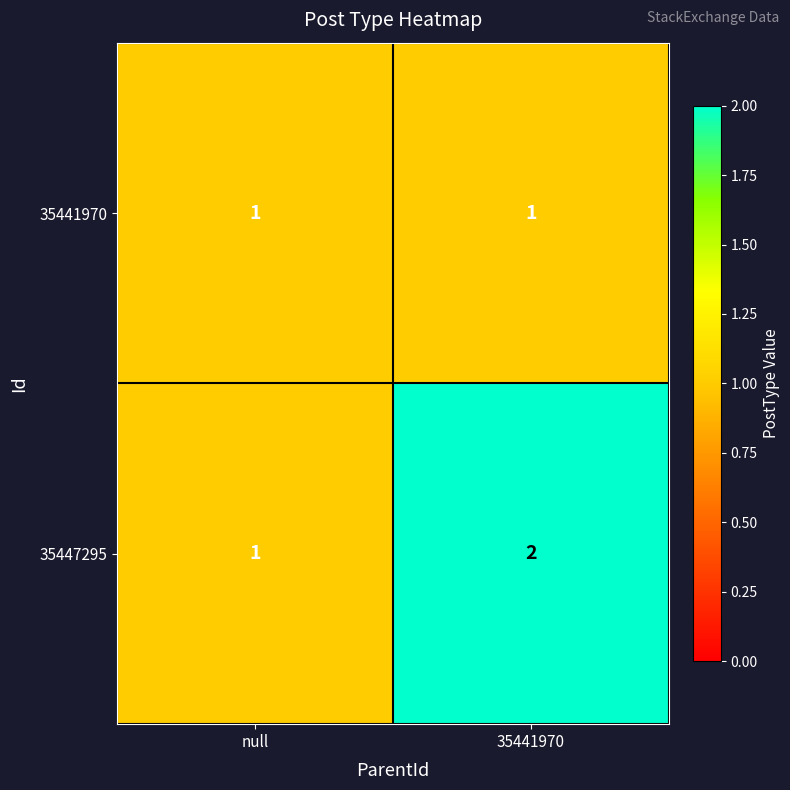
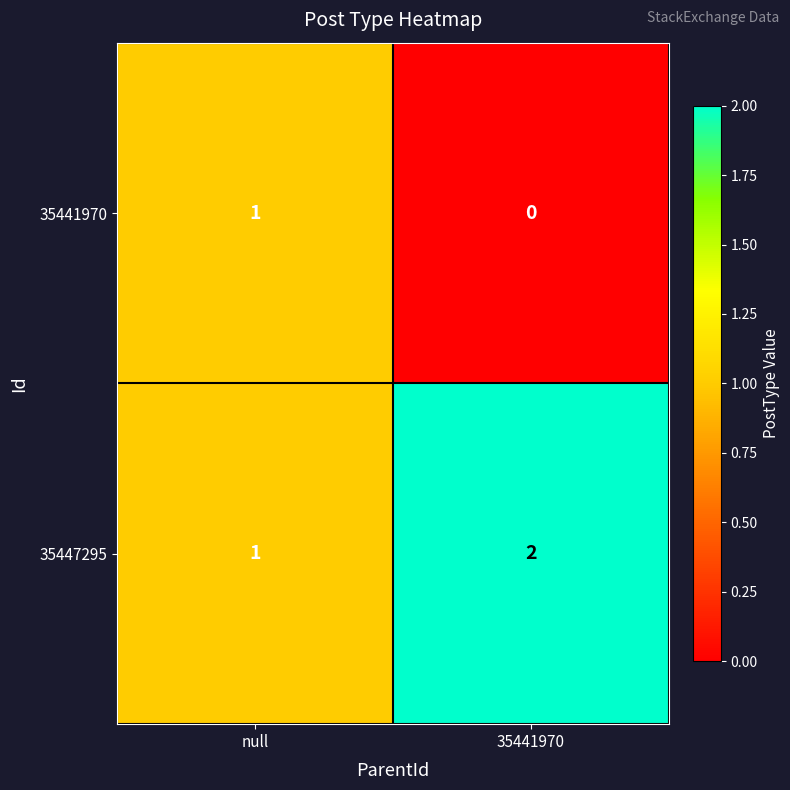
  {
    "35441970": {
      "null": 1,
-     "35441970": 1
+     "35441970": 0
    },
    "35447295": {
      "null": 1,
      "35441970": 2
    }
  }
